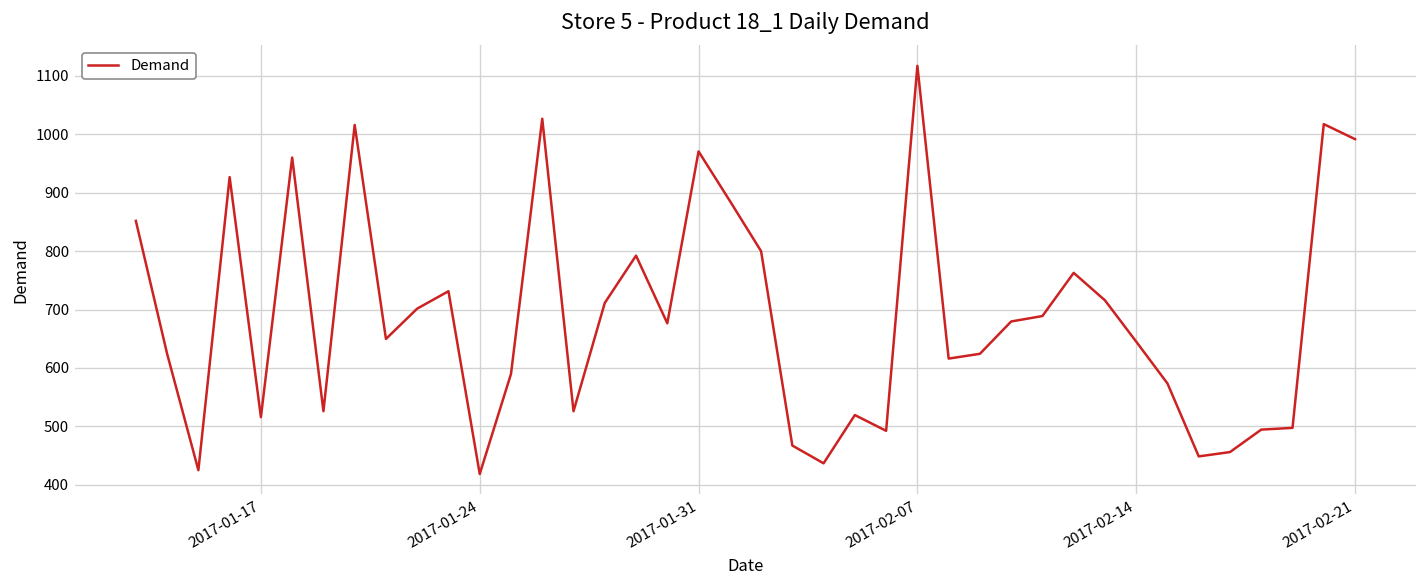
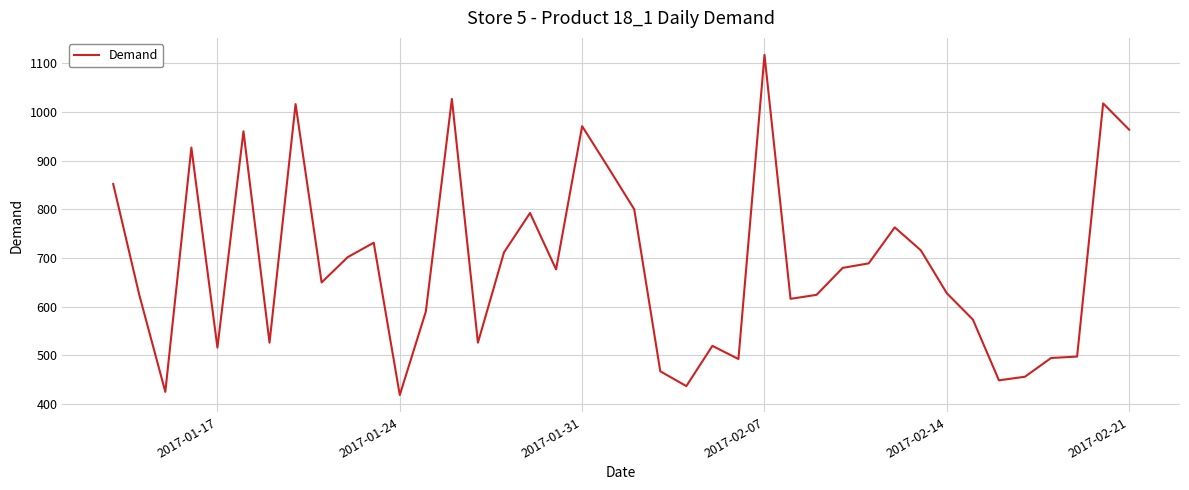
  {
    "2017-01-17": 520,
    "2017-01-24": 420,
    "2017-01-31": 970,
    "2017-02-07": 1120,
-   "2017-02-14": 650,
-   "2017-02-21": 990
+   "2017-02-14": 630,
+   "2017-02-21": 960
  }
